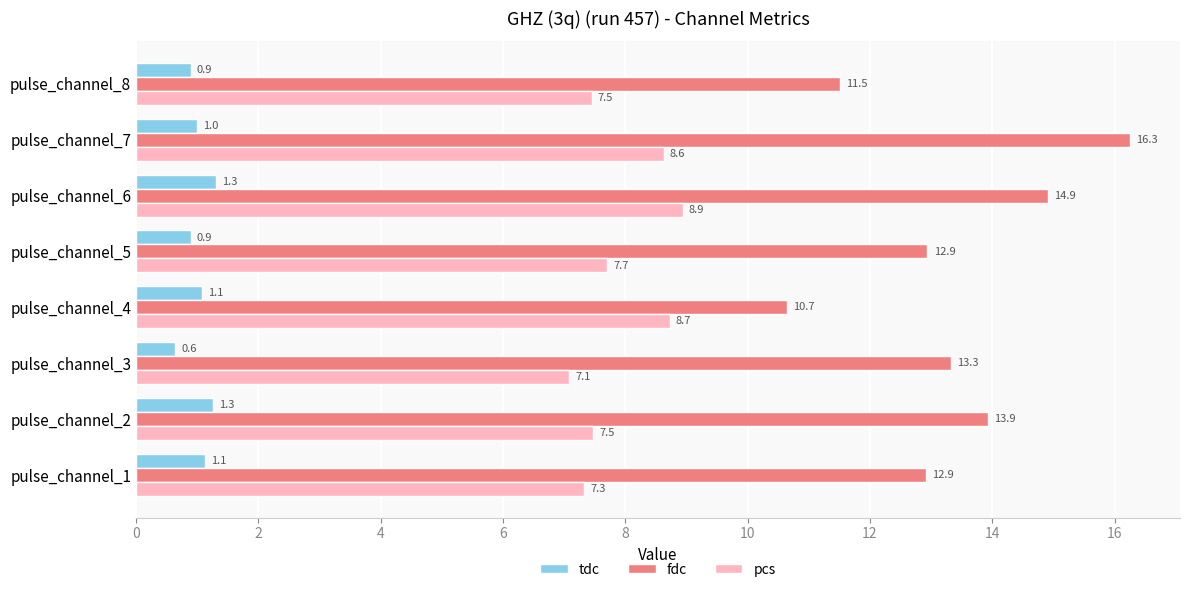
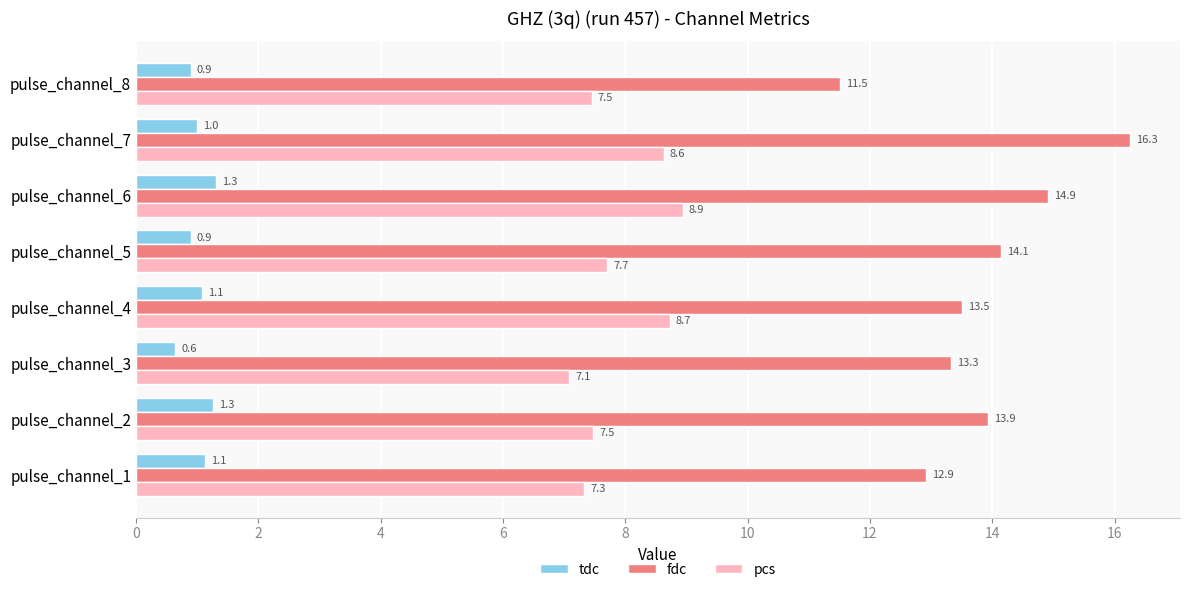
  {
    "tdc": {
      "pulse_channel_8": 0.9,
      "pulse_channel_7": 1.0,
      "pulse_channel_6": 1.3,
      "pulse_channel_5": 0.9,
      "pulse_channel_4": 1.1,
      "pulse_channel_3": 0.6,
      "pulse_channel_2": 1.3,
      "pulse_channel_1": 1.1
    },
    "fdc": {
      "pulse_channel_8": 11.5,
      "pulse_channel_7": 16.3,
      "pulse_channel_6": 14.9,
-     "pulse_channel_5": 12.9,
-     "pulse_channel_4": 10.7,
+     "pulse_channel_5": 14.1,
+     "pulse_channel_4": 13.5,
      "pulse_channel_3": 13.3,
      "pulse_channel_2": 13.9,
      "pulse_channel_1": 12.9
    },
    "pcs": {
      "pulse_channel_8": 7.5,
      "pulse_channel_7": 8.6,
      "pulse_channel_6": 8.9,
      "pulse_channel_5": 7.7,
      "pulse_channel_4": 8.7,
      "pulse_channel_3": 7.1,
      "pulse_channel_2": 7.5,
      "pulse_channel_1": 7.3
    }
  }
